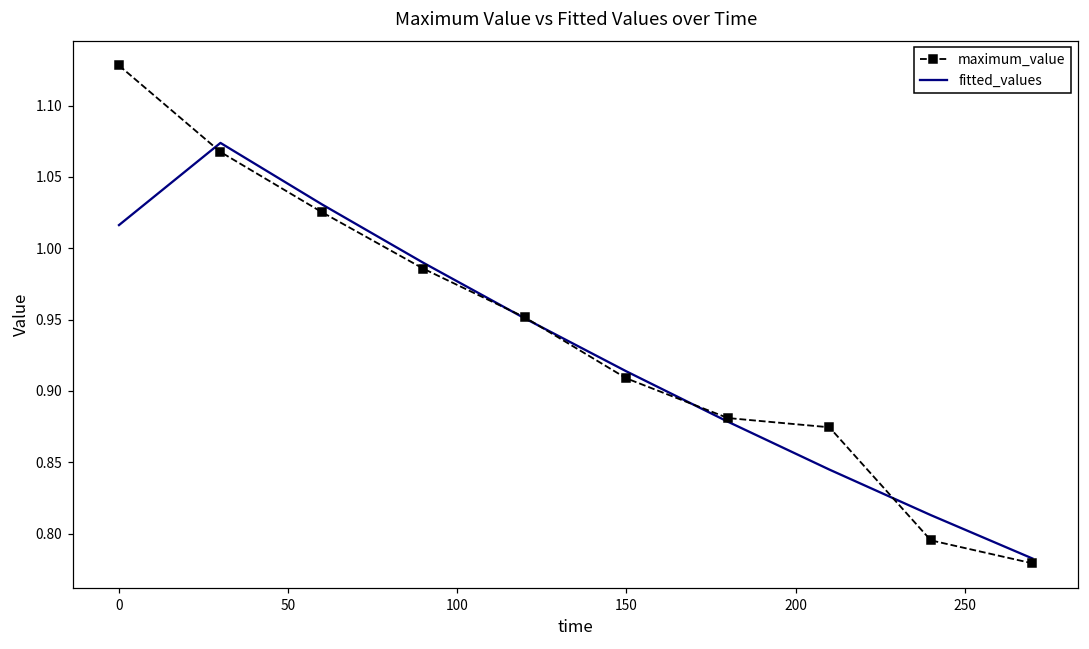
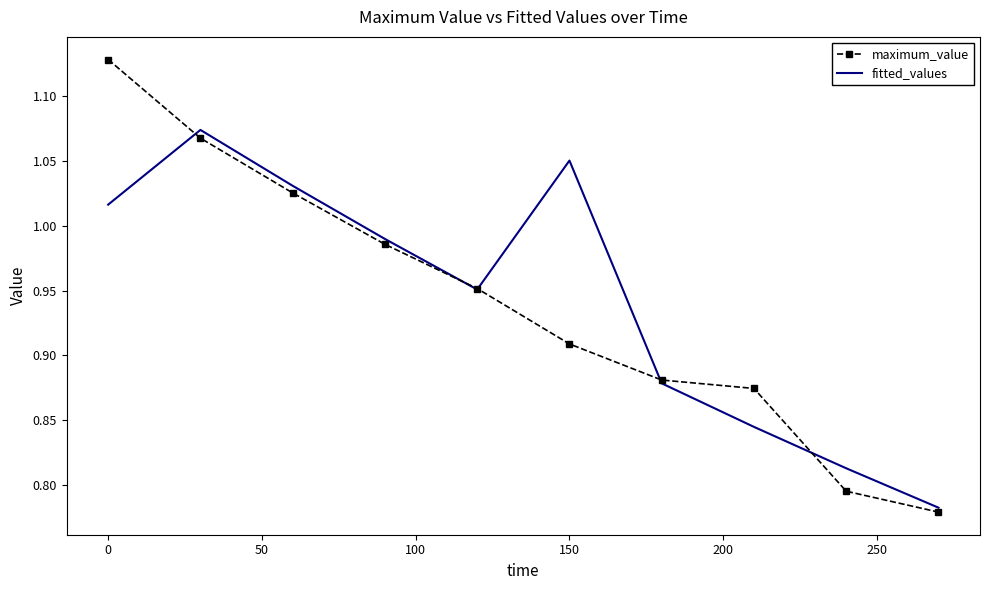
  {
    "maximum_value": {
      "0": 1.128,
      "150": 0.909
    },
    "fitted_values": {
      "0": 1.016,
-     "150": 0.914
+     "150": 1.050
    }
  }
